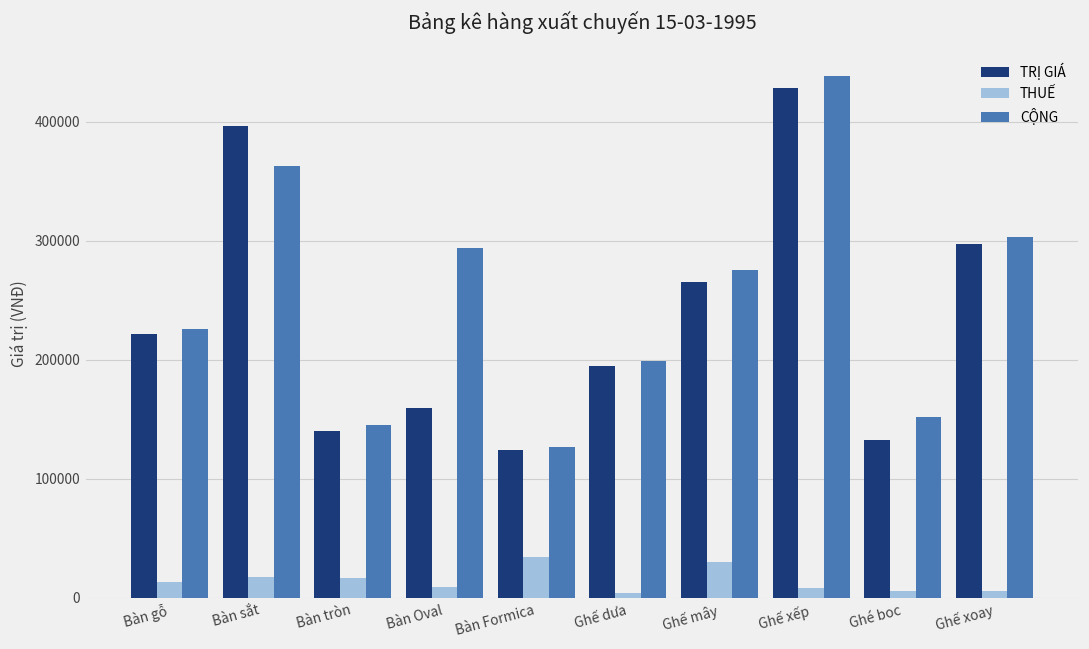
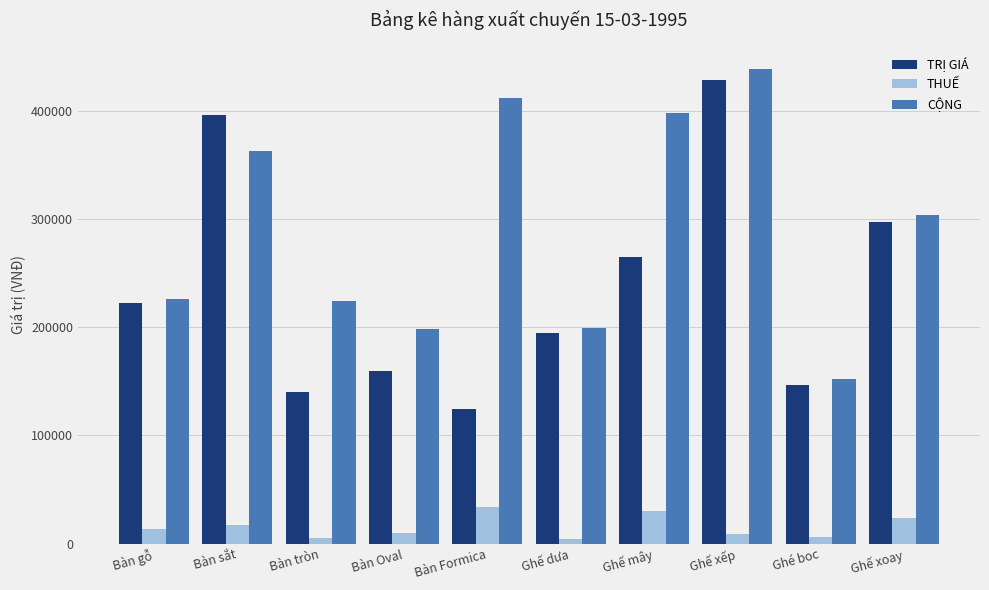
  {
    "TRỊ GIÁ": {
      "Bàn gỗ": 222000,
      "Bàn sắt": 397000,
      "Bàn tròn": 140000,
      "Bàn Oval": 160000,
      "Bàn Formica": 124000,
      "Ghế dưa": 195000,
      "Ghế mây": 265000,
      "Ghế xếp": 428000,
-     "Ghé boc": 133000,
+     "Ghé boc": 146000,
      "Ghế xoay": 298000
    },
    "THUẾ": {
      "Bàn gỗ": 14000,
      "Bàn sắt": 17000,
-     "Bàn tròn": 17000,
+     "Bàn tròn": 6000,
      "Bàn Oval": 9000,
      "Bàn Formica": 34000,
      "Ghế dưa": 4000,
      "Ghế mây": 30000,
      "Ghế xếp": 9000,
      "Ghé boc": 6000,
-     "Ghế xoay": 6000
+     "Ghế xoay": 24000
    },
    "CỘNG": {
      "Bàn gỗ": 226000,
      "Bàn sắt": 363000,
-     "Bàn tròn": 146000,
-     "Bàn Oval": 294000,
-     "Bàn Formica": 126000,
+     "Bàn tròn": 224000,
+     "Bàn Oval": 198000,
+     "Bàn Formica": 412000,
      "Ghế dưa": 199000,
-     "Ghế mây": 276000,
+     "Ghế mây": 398000,
      "Ghế xếp": 438000,
      "Ghé boc": 152000,
      "Ghế xoay": 304000
    }
  }
